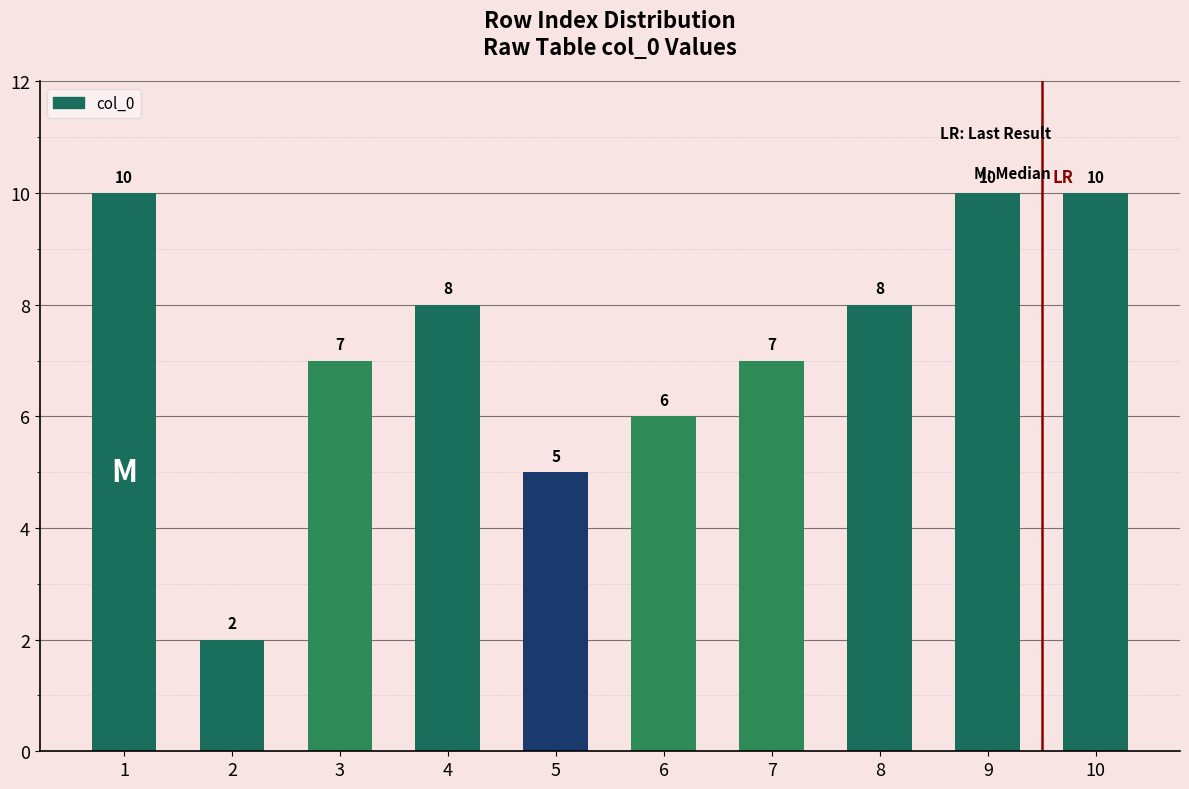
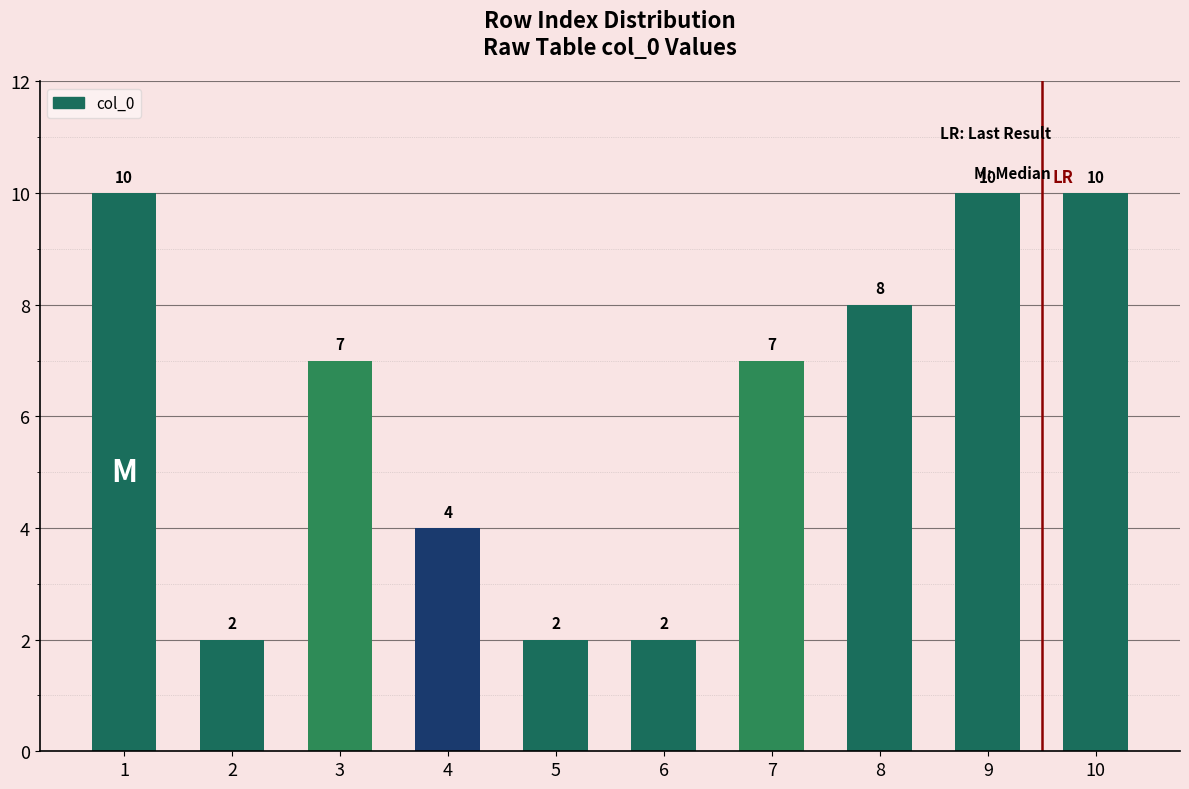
  {
    "1": 10,
    "2": 2,
    "3": 7,
-   "4": 8,
-   "5": 5,
-   "6": 6,
+   "4": 4,
+   "5": 2,
+   "6": 2,
    "7": 7,
    "8": 8,
    "9": 10,
    "10": 10
  }
